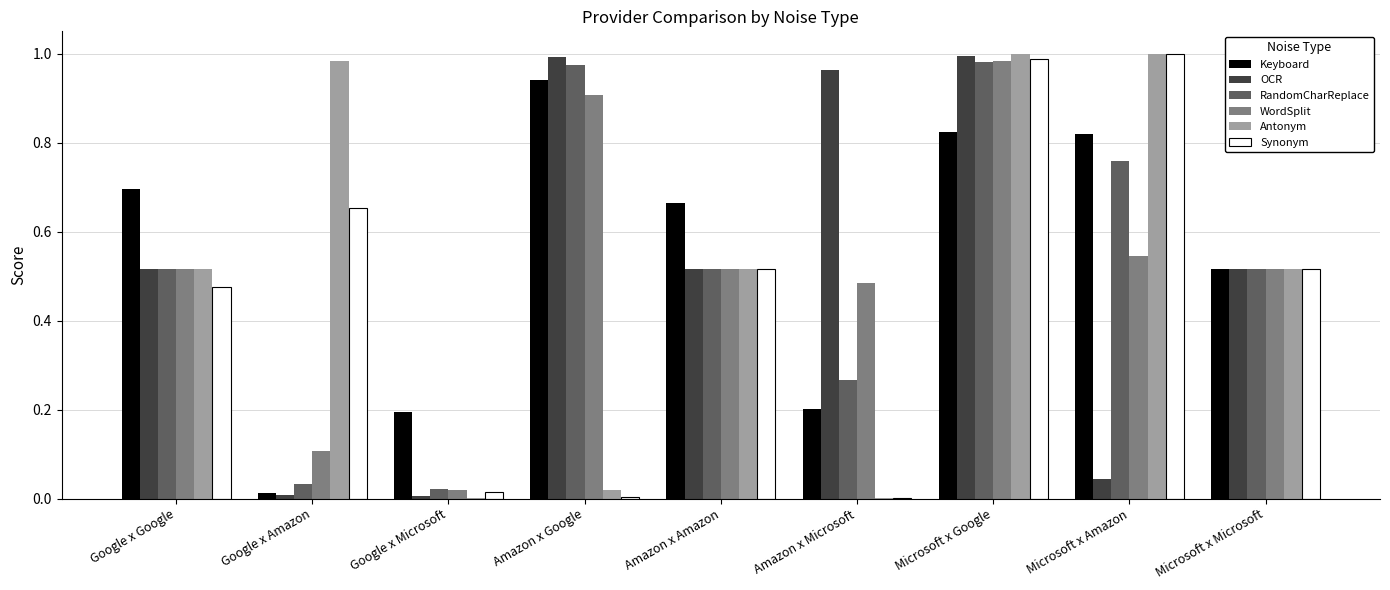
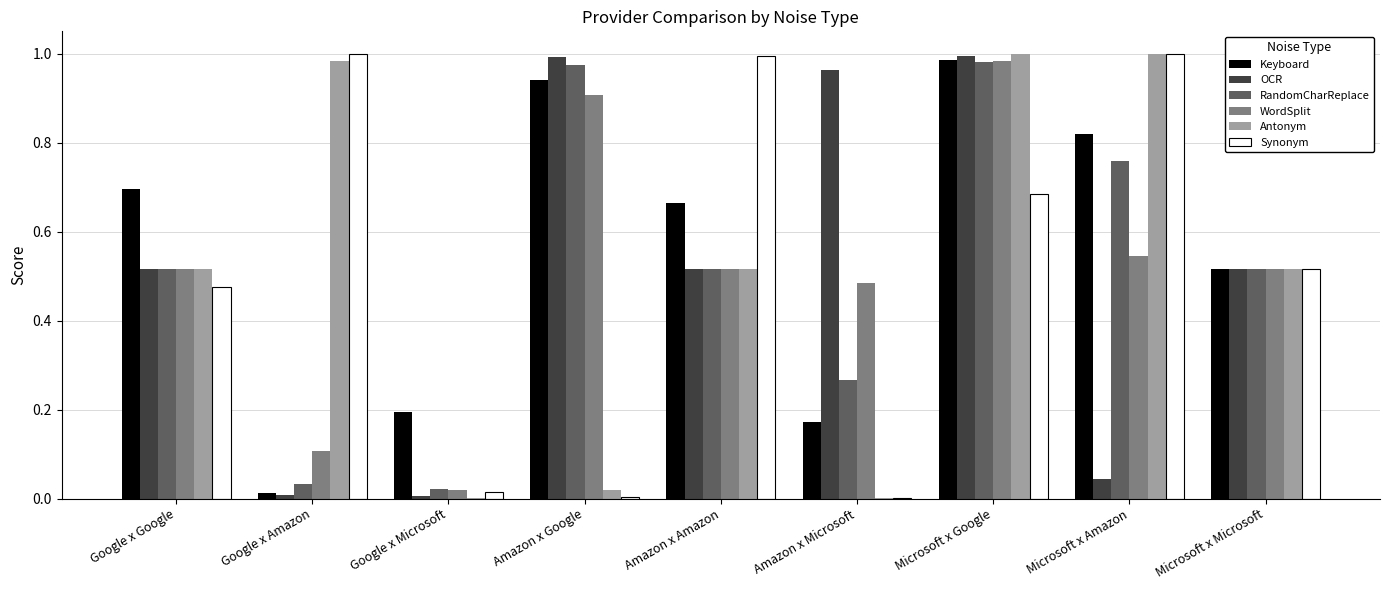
  {
    "Keyboard": {
      "Google x Google": 0.70,
      "Google x Amazon": 0.01,
      "Google x Microsoft": 0.19,
      "Amazon x Google": 0.94,
      "Amazon x Amazon": 0.66,
-     "Amazon x Microsoft": 0.20,
-     "Microsoft x Google": 0.82,
+     "Amazon x Microsoft": 0.17,
+     "Microsoft x Google": 0.98,
      "Microsoft x Amazon": 0.82,
      "Microsoft x Microsoft": 0.52
    },
    "Synonym": {
      "Google x Google": 0.47,
-     "Google x Amazon": 0.65,
+     "Google x Amazon": 1.00,
      "Google x Microsoft": 0.02,
-     "Amazon x Amazon": 0.52,
-     "Microsoft x Google": 0.99,
+     "Amazon x Amazon": 0.99,
+     "Microsoft x Google": 0.68,
      "Microsoft x Amazon": 1.00,
      "Microsoft x Microsoft": 0.52
    }
  }
